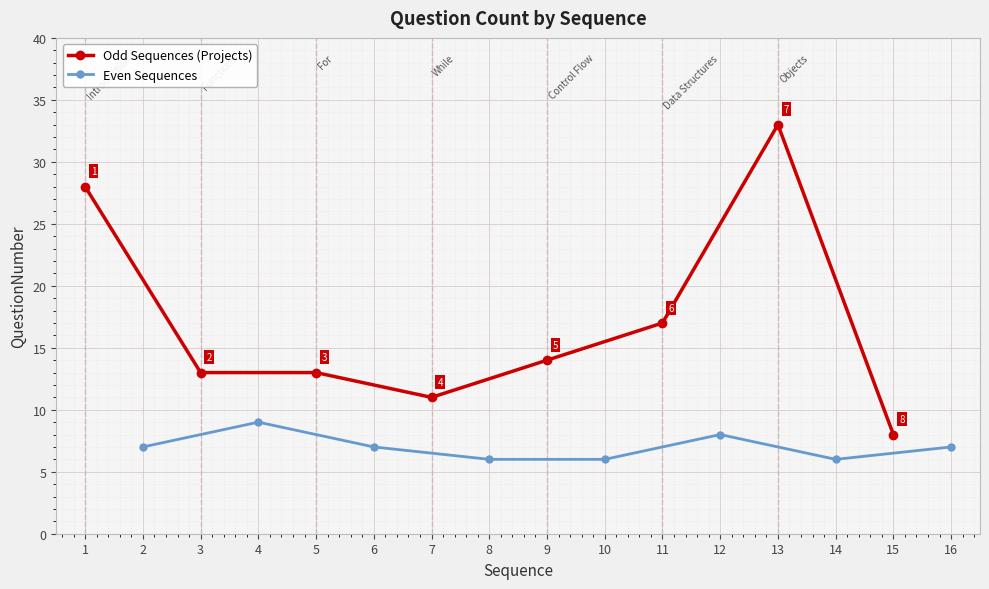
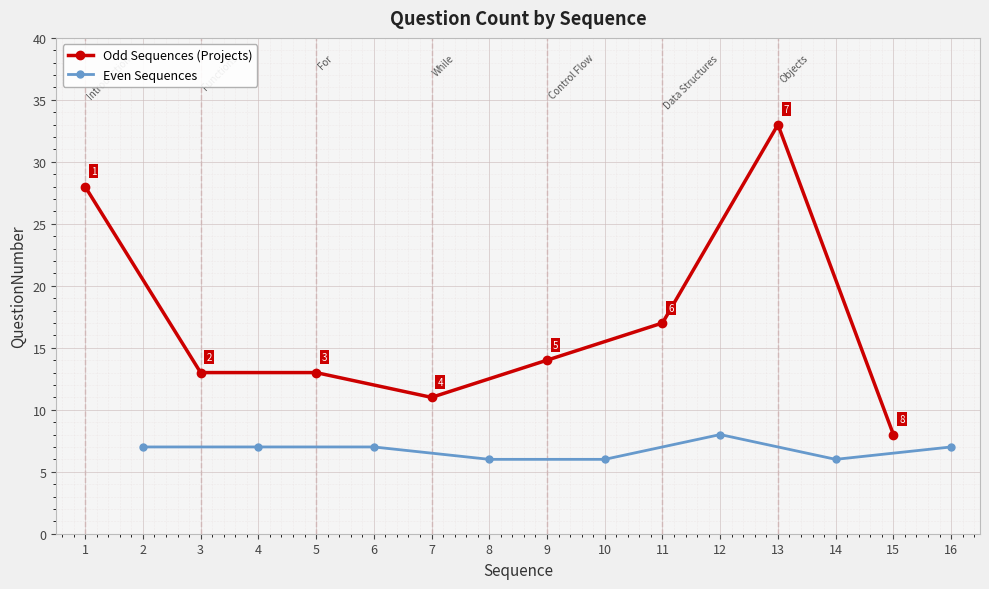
  {
    "Even Sequences": {
      "2": 7,
-     "4": 9,
+     "4": 7,
      "6": 7,
      "8": 6,
      "10": 6,
      "12": 8,
      "14": 6,
      "16": 7
    }
  }
